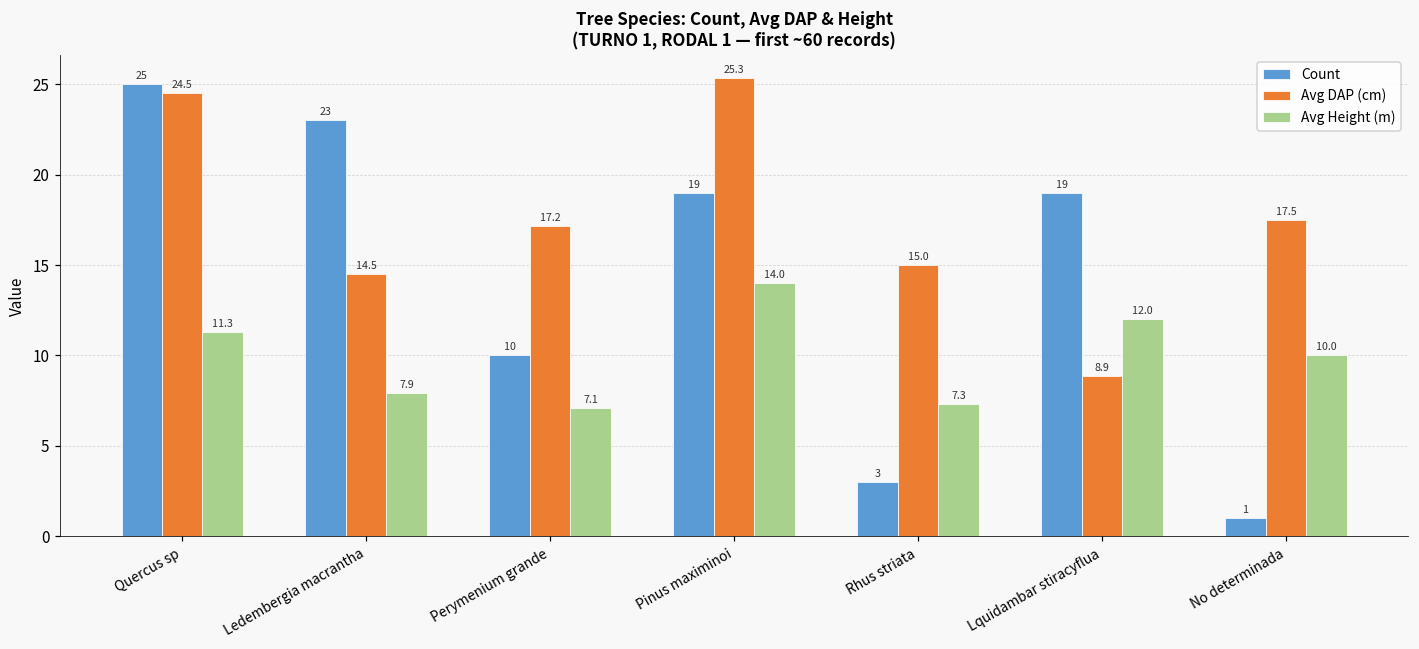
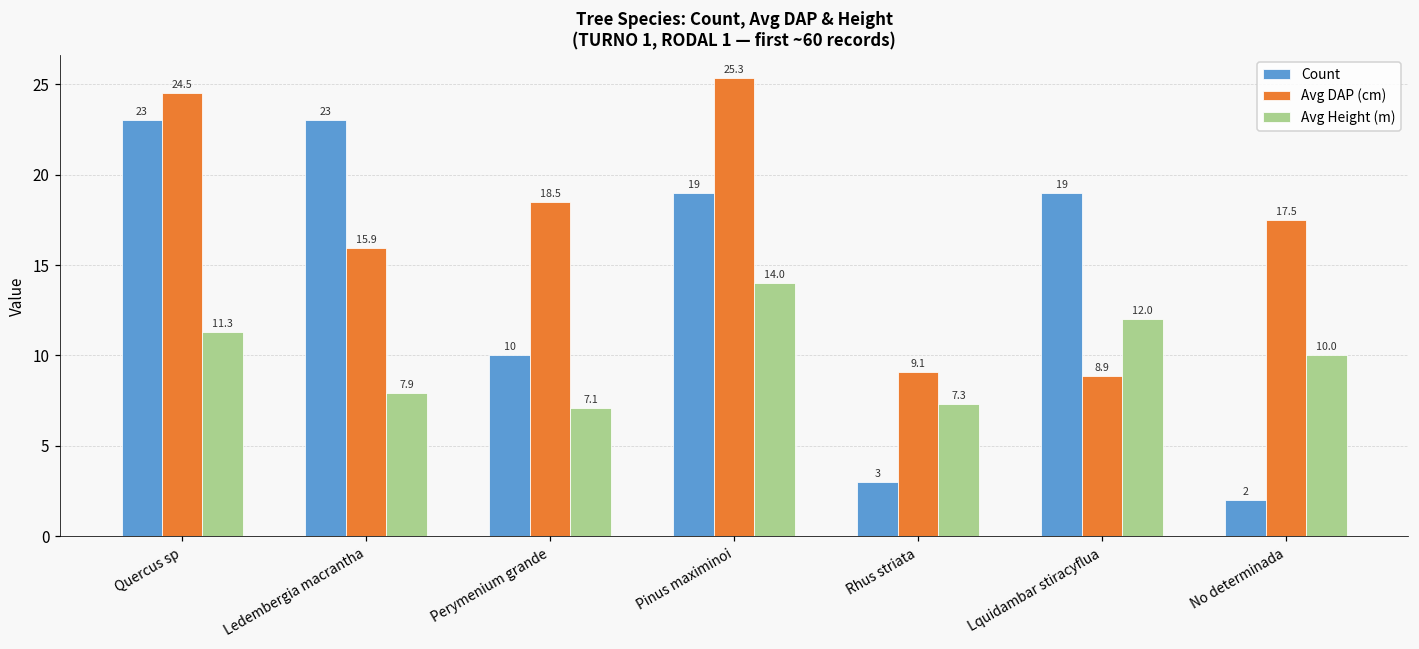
  {
    "Count": {
-     "Quercus sp": 25,
+     "Quercus sp": 23,
      "Ledembergia macrantha": 23,
      "Perymenium grande": 10,
      "Pinus maximinoi": 19,
      "Rhus striata": 3,
      "Lquidambar stiracyflua": 19,
-     "No determinada": 1
+     "No determinada": 2
    },
    "Avg DAP (cm)": {
      "Quercus sp": 24.5,
-     "Ledembergia macrantha": 14.5,
-     "Perymenium grande": 17.2,
+     "Ledembergia macrantha": 15.9,
+     "Perymenium grande": 18.5,
      "Pinus maximinoi": 25.3,
-     "Rhus striata": 15.0,
+     "Rhus striata": 9.1,
      "Lquidambar stiracyflua": 8.9,
      "No determinada": 17.5
    },
    "Avg Height (m)": {
      "Quercus sp": 11.3,
      "Ledembergia macrantha": 7.9,
      "Perymenium grande": 7.1,
      "Pinus maximinoi": 14.0,
      "Rhus striata": 7.3,
      "Lquidambar stiracyflua": 12.0,
      "No determinada": 10.0
    }
  }
